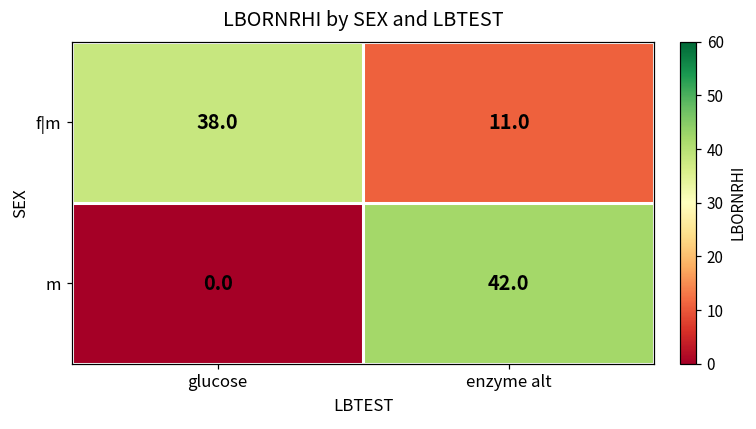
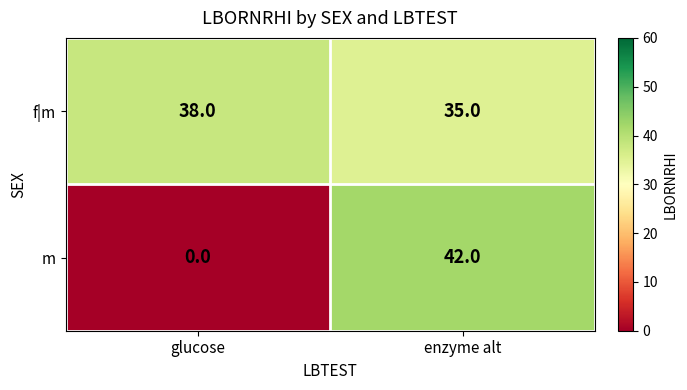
  {
    "f|m": {
      "glucose": 38.0,
-     "enzyme alt": 11.0
+     "enzyme alt": 35.0
    },
    "m": {
      "glucose": 0.0,
      "enzyme alt": 42.0
    }
  }
